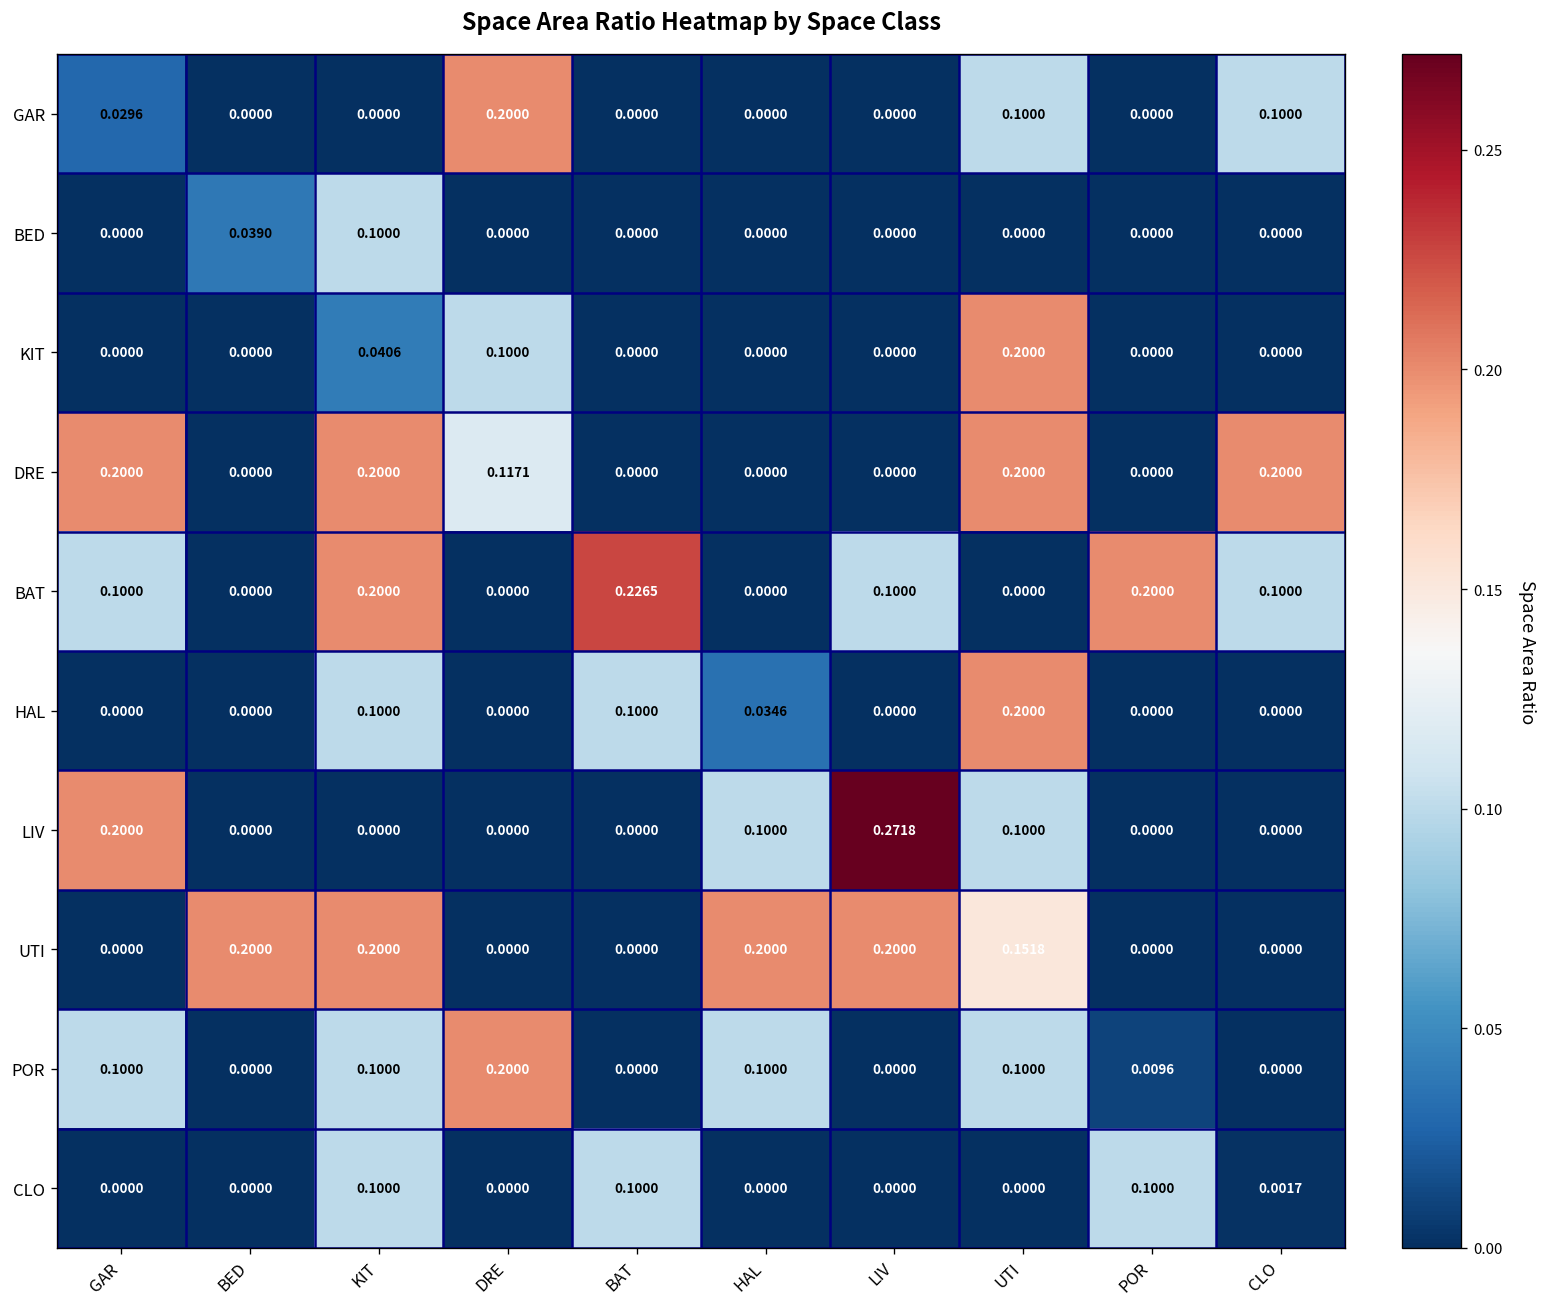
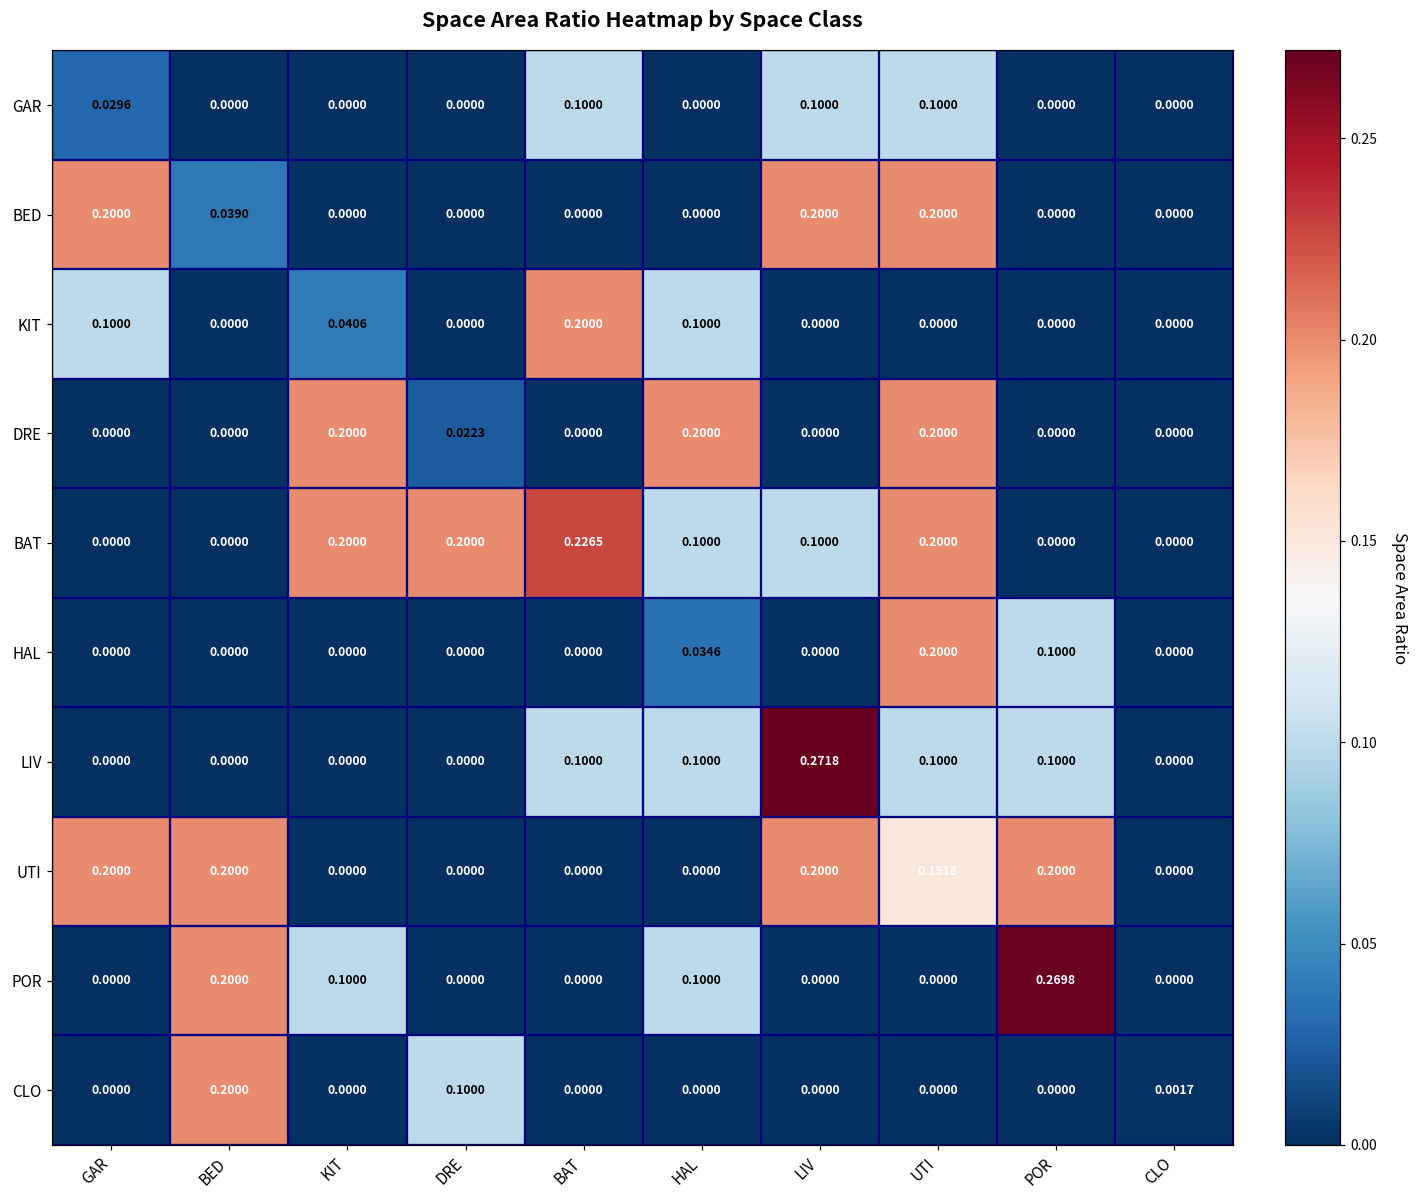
  {
    "GAR": {
      "GAR": 0.0296,
      "BED": 0.0000,
      "KIT": 0.0000,
-     "DRE": 0.2000,
-     "BAT": 0.0000,
+     "DRE": 0.0000,
+     "BAT": 0.1000,
      "HAL": 0.0000,
-     "LIV": 0.0000,
+     "LIV": 0.1000,
      "UTI": 0.1000,
      "POR": 0.0000,
-     "CLO": 0.1000
+     "CLO": 0.0000
    },
    "BED": {
-     "GAR": 0.0000,
+     "GAR": 0.2000,
      "BED": 0.0390,
-     "KIT": 0.1000,
+     "KIT": 0.0000,
      "DRE": 0.0000,
      "BAT": 0.0000,
      "HAL": 0.0000,
-     "LIV": 0.0000,
-     "UTI": 0.0000,
+     "LIV": 0.2000,
+     "UTI": 0.2000,
      "POR": 0.0000,
      "CLO": 0.0000
    },
    "KIT": {
-     "GAR": 0.0000,
+     "GAR": 0.1000,
      "BED": 0.0000,
      "KIT": 0.0406,
-     "DRE": 0.1000,
-     "BAT": 0.0000,
-     "HAL": 0.0000,
+     "DRE": 0.0000,
+     "BAT": 0.2000,
+     "HAL": 0.1000,
      "LIV": 0.0000,
-     "UTI": 0.2000,
+     "UTI": 0.0000,
      "POR": 0.0000,
      "CLO": 0.0000
    },
    "DRE": {
-     "GAR": 0.2000,
+     "GAR": 0.0000,
      "BED": 0.0000,
      "KIT": 0.2000,
-     "DRE": 0.1171,
+     "DRE": 0.0223,
      "BAT": 0.0000,
-     "HAL": 0.0000,
+     "HAL": 0.2000,
      "LIV": 0.0000,
      "UTI": 0.2000,
      "POR": 0.0000,
-     "CLO": 0.2000
+     "CLO": 0.0000
    },
    "BAT": {
-     "GAR": 0.1000,
+     "GAR": 0.0000,
      "BED": 0.0000,
      "KIT": 0.2000,
-     "DRE": 0.0000,
+     "DRE": 0.2000,
      "BAT": 0.2265,
-     "HAL": 0.0000,
+     "HAL": 0.1000,
      "LIV": 0.1000,
-     "UTI": 0.0000,
-     "POR": 0.2000,
-     "CLO": 0.1000
+     "UTI": 0.2000,
+     "POR": 0.0000,
+     "CLO": 0.0000
    },
    "HAL": {
      "GAR": 0.0000,
      "BED": 0.0000,
-     "KIT": 0.1000,
+     "KIT": 0.0000,
      "DRE": 0.0000,
-     "BAT": 0.1000,
+     "BAT": 0.0000,
      "HAL": 0.0346,
      "LIV": 0.0000,
      "UTI": 0.2000,
-     "POR": 0.0000,
+     "POR": 0.1000,
      "CLO": 0.0000
    },
    "LIV": {
-     "GAR": 0.2000,
+     "GAR": 0.0000,
      "BED": 0.0000,
      "KIT": 0.0000,
      "DRE": 0.0000,
-     "BAT": 0.0000,
+     "BAT": 0.1000,
      "HAL": 0.1000,
      "LIV": 0.2718,
      "UTI": 0.1000,
-     "POR": 0.0000,
+     "POR": 0.1000,
      "CLO": 0.0000
    },
    "UTI": {
-     "GAR": 0.0000,
+     "GAR": 0.2000,
      "BED": 0.2000,
-     "KIT": 0.2000,
+     "KIT": 0.0000,
      "DRE": 0.0000,
      "BAT": 0.0000,
-     "HAL": 0.2000,
+     "HAL": 0.0000,
      "LIV": 0.2000,
-     "POR": 0.0000,
+     "POR": 0.2000,
      "CLO": 0.0000
    },
    "POR": {
-     "GAR": 0.1000,
-     "BED": 0.0000,
+     "GAR": 0.0000,
+     "BED": 0.2000,
      "KIT": 0.1000,
-     "DRE": 0.2000,
+     "DRE": 0.0000,
      "BAT": 0.0000,
      "HAL": 0.1000,
      "LIV": 0.0000,
-     "UTI": 0.1000,
-     "POR": 0.0096,
+     "UTI": 0.0000,
+     "POR": 0.2698,
      "CLO": 0.0000
    },
    "CLO": {
      "GAR": 0.0000,
-     "BED": 0.0000,
-     "KIT": 0.1000,
-     "DRE": 0.0000,
-     "BAT": 0.1000,
+     "BED": 0.2000,
+     "KIT": 0.0000,
+     "DRE": 0.1000,
+     "BAT": 0.0000,
      "HAL": 0.0000,
      "LIV": 0.0000,
      "UTI": 0.0000,
-     "POR": 0.1000,
+     "POR": 0.0000,
      "CLO": 0.0017
    }
  }
